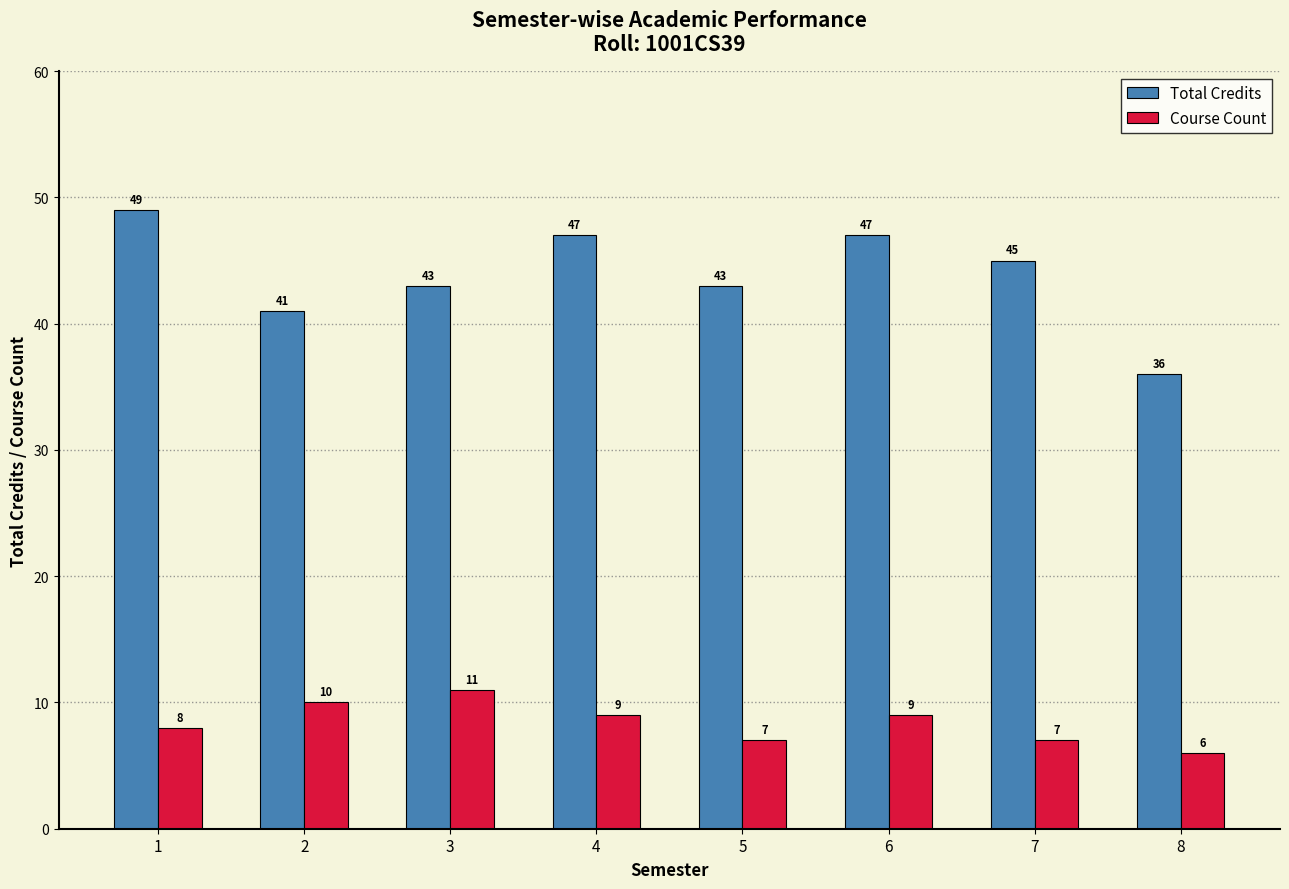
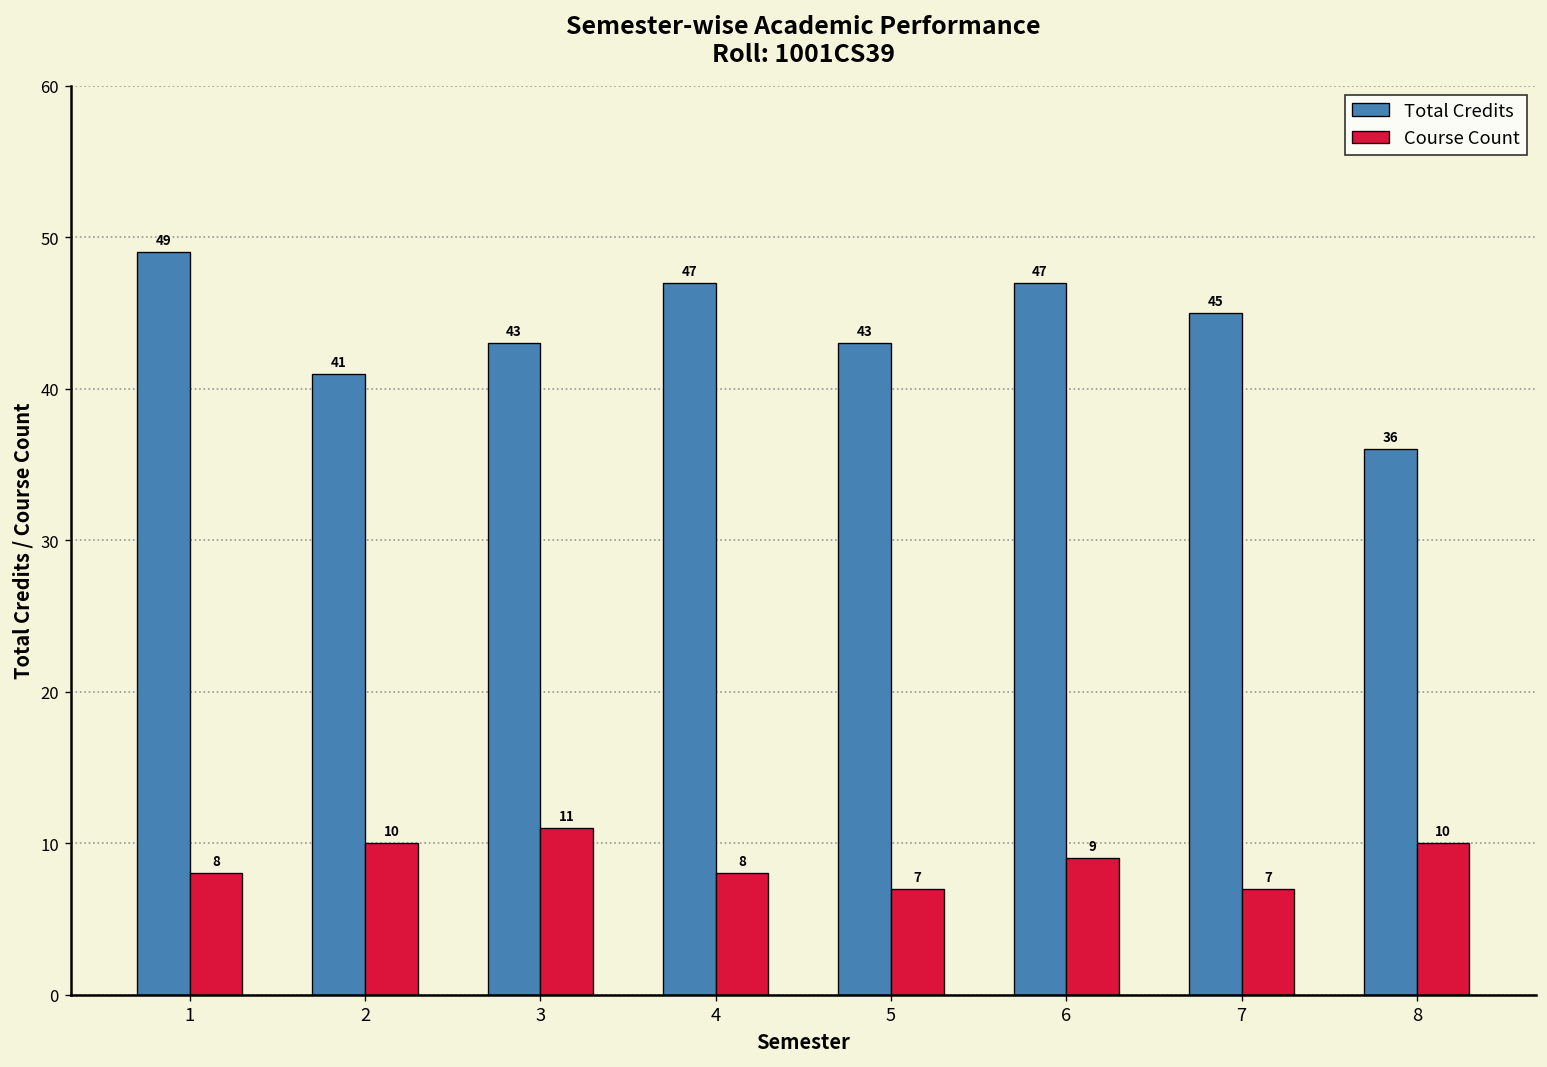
  {
    "Total Credits": {
      "1": 49,
      "2": 41,
      "3": 43,
      "4": 47,
      "5": 43,
      "6": 47,
      "7": 45,
      "8": 36
    },
    "Course Count": {
      "1": 8,
      "2": 10,
      "3": 11,
-     "4": 9,
+     "4": 8,
      "5": 7,
      "6": 9,
      "7": 7,
-     "8": 6
+     "8": 10
    }
  }
